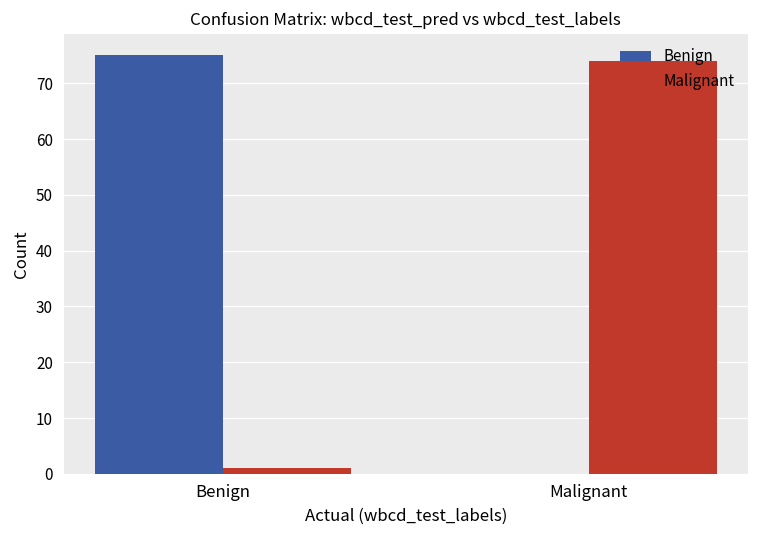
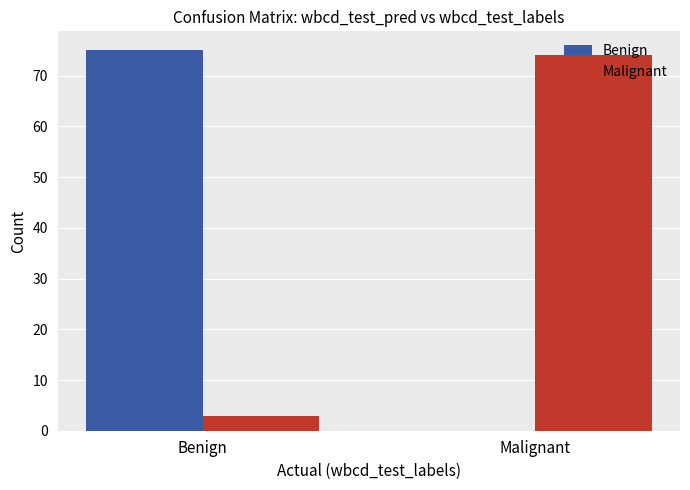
  {
    "Benign": {
      "Benign": 75,
      "Malignant": 0
    },
    "Malignant": {
-     "Benign": 1,
+     "Benign": 3,
      "Malignant": 74
    }
  }
